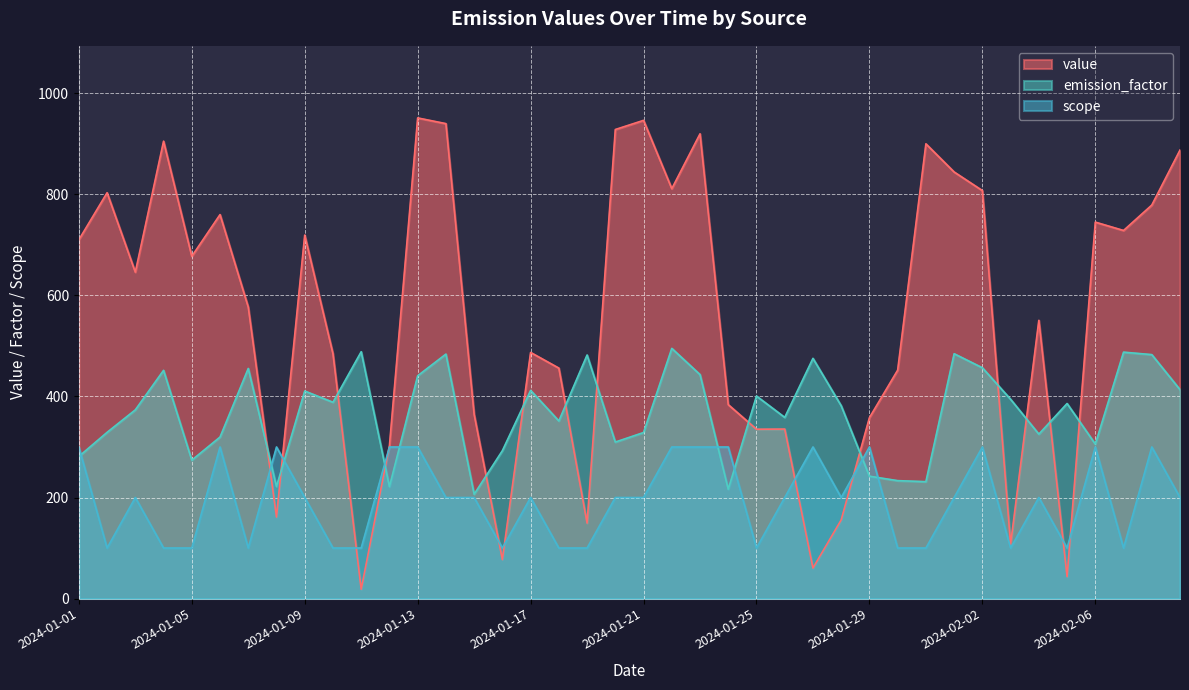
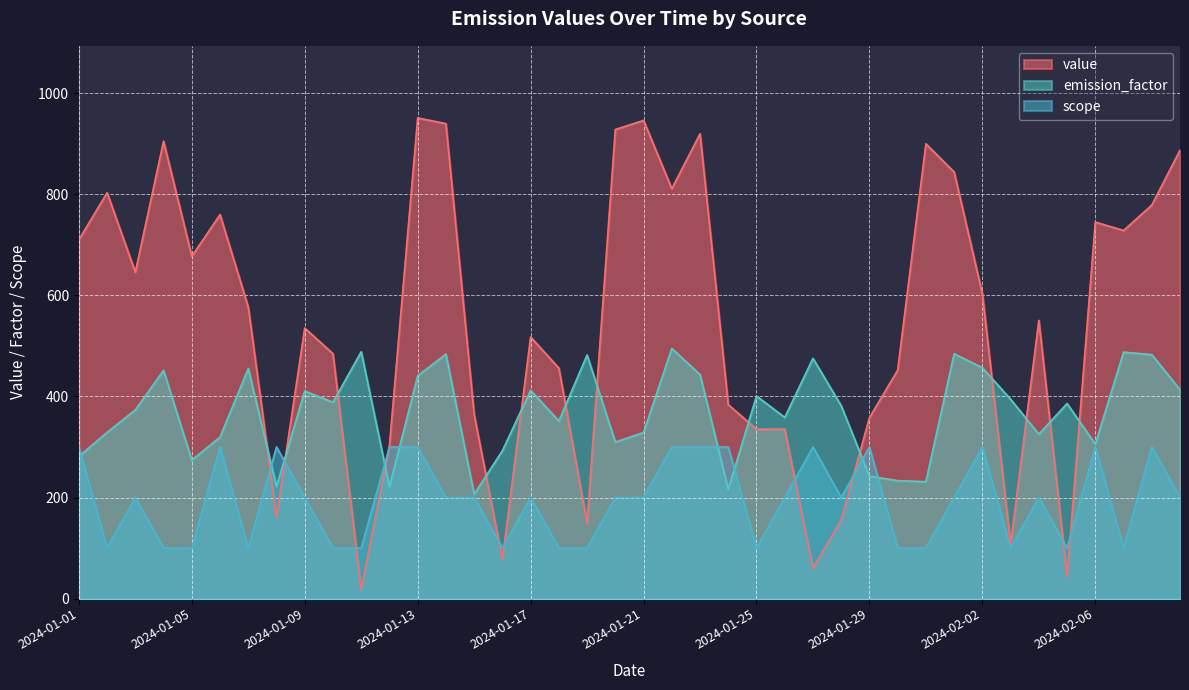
  {
    "value": {
      "2024-01-01": 710,
      "2024-01-05": 680,
-     "2024-01-09": 720,
+     "2024-01-09": 540,
      "2024-01-13": 950,
-     "2024-01-17": 490,
+     "2024-01-17": 520,
      "2024-01-21": 950,
      "2024-01-25": 340,
      "2024-01-29": 360,
-     "2024-02-02": 810,
+     "2024-02-02": 600,
      "2024-02-06": 750
    }
  }
